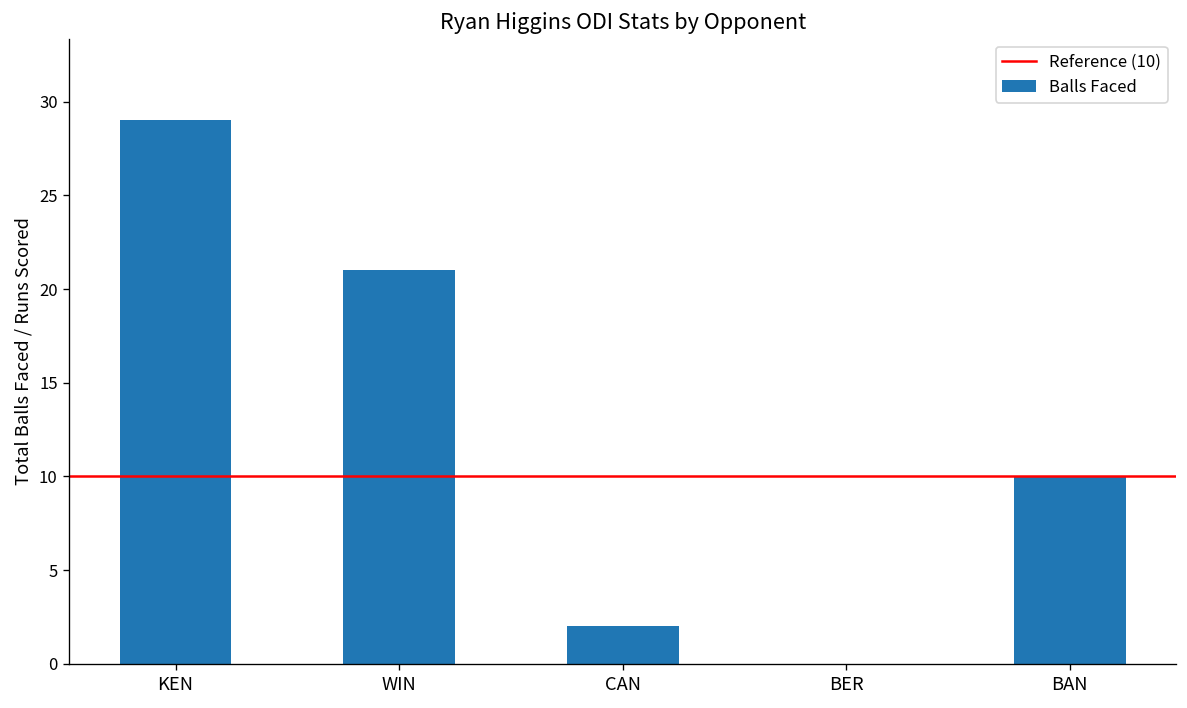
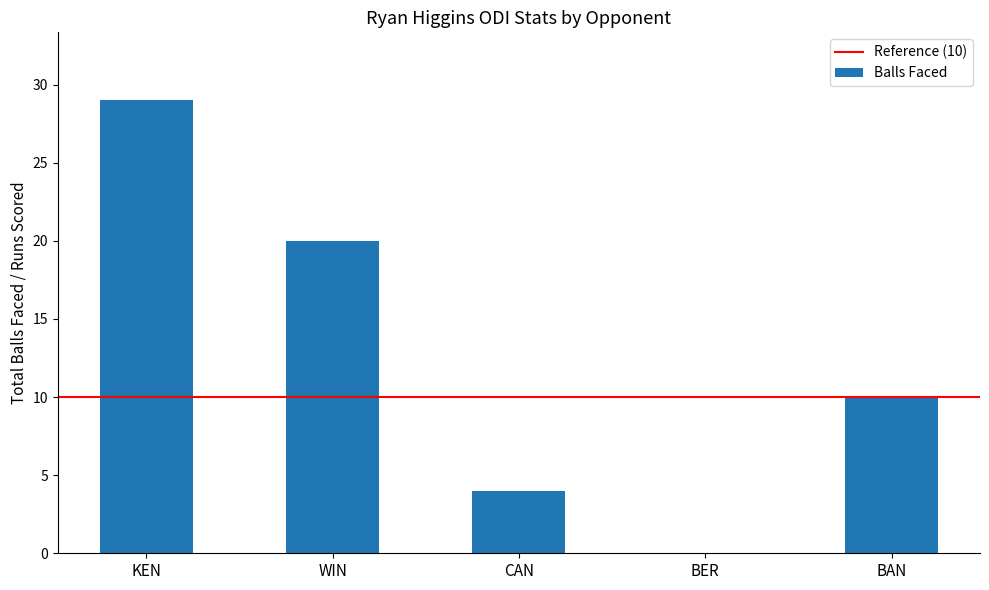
  {
    "KEN": 29,
-   "WIN": 21,
-   "CAN": 2,
+   "WIN": 20,
+   "CAN": 4,
    "BER": 0,
    "BAN": 10
  }
